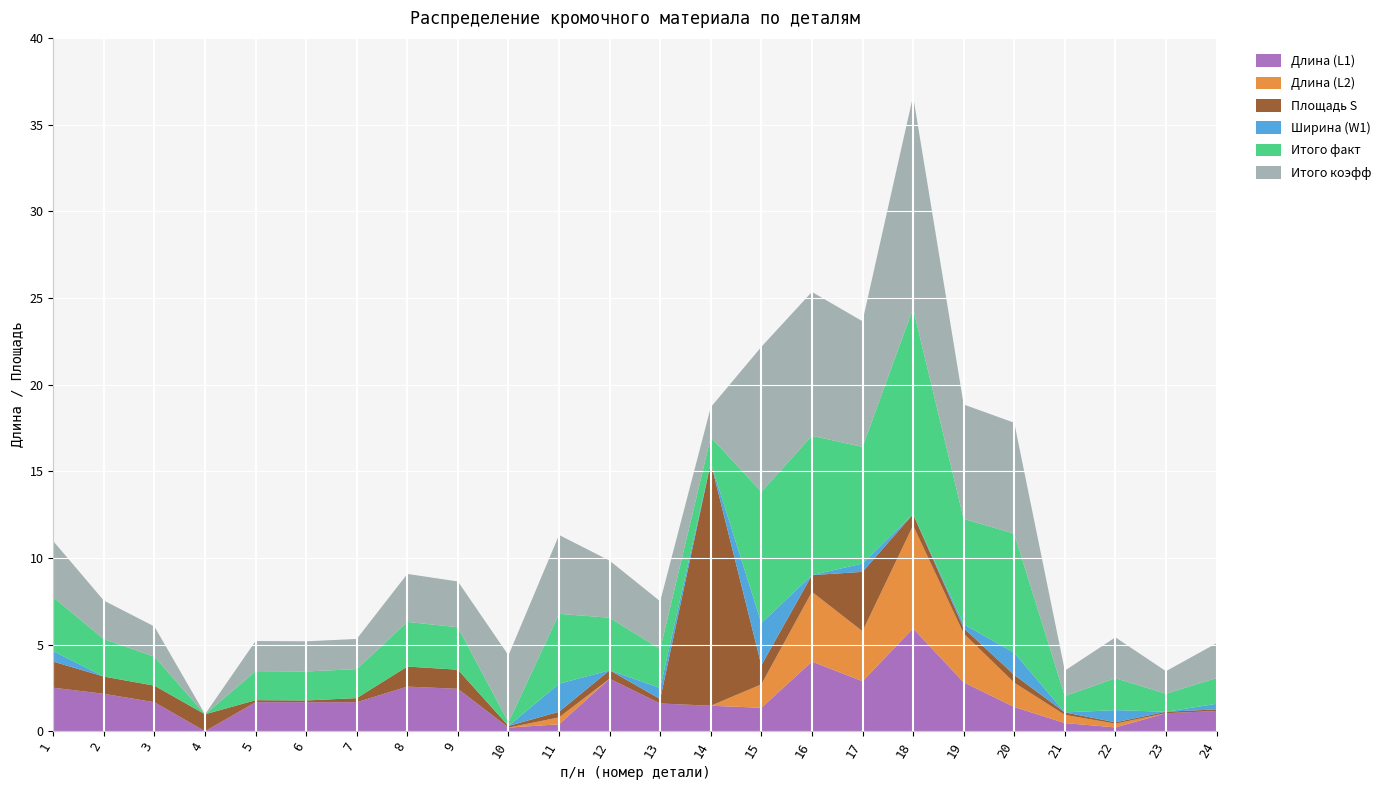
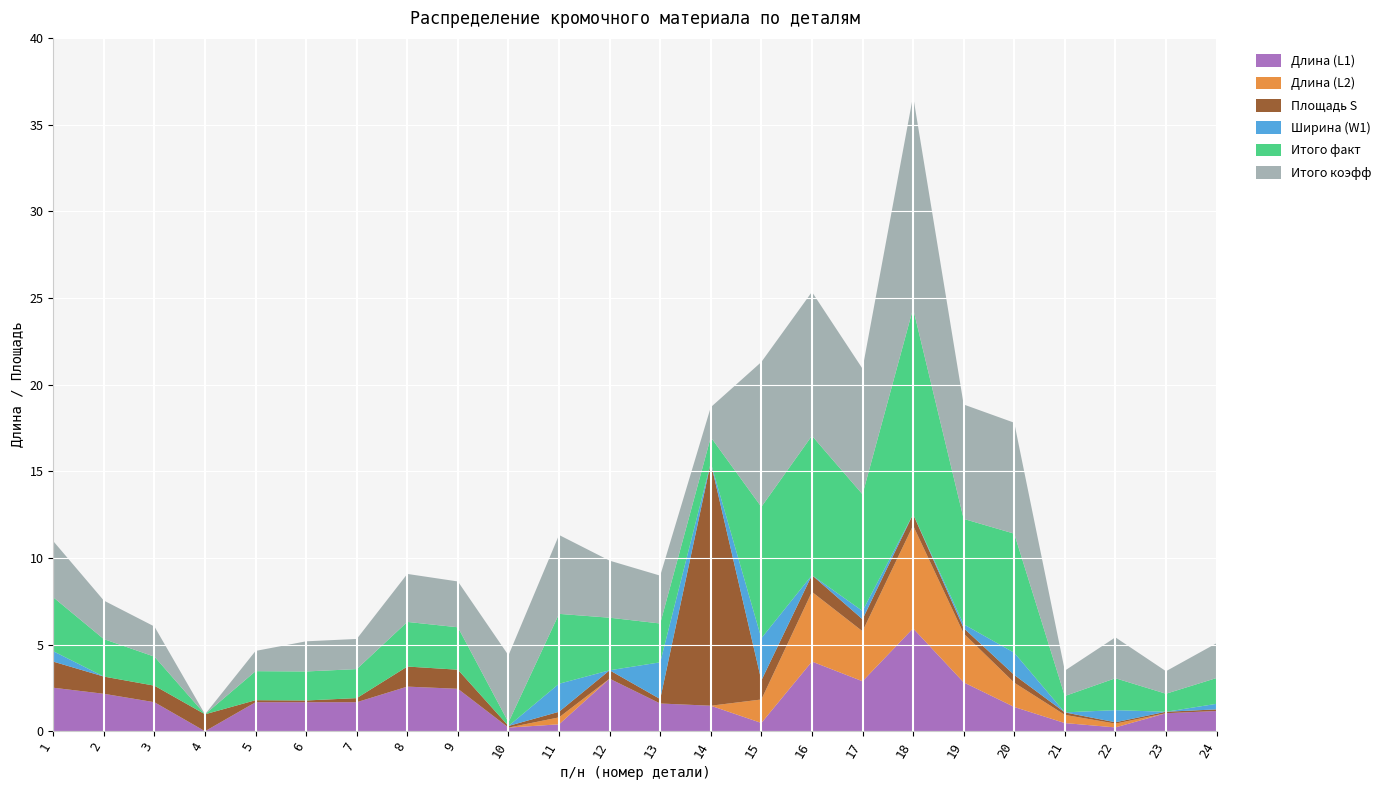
  {
    "Длина (L1)": {
      "11": 0.4,
-     "15": 1.4,
+     "15": 0.5,
      "16": 4.0,
      "17": 2.9,
      "18": 5.9,
      "19": 2.8,
      "20": 1.4,
      "21": 0.5,
      "22": 0.2
    },
    "Длина (L2)": {
      "11": 0.4,
      "15": 1.4,
      "16": 4.0,
      "17": 2.9,
      "18": 5.9,
      "19": 2.8,
      "20": 1.4
    },
    "Площадь S": {
      "1": 1.5,
      "11": 0.3,
      "13": 0.3,
      "15": 1.1,
-     "17": 3.4,
+     "17": 0.7,
      "19": 0.3,
      "20": 0.4
    },
    "Ширина (W1)": {
      "1": 0.6,
      "11": 1.6,
-     "13": 0.6,
+     "13": 2.1,
      "15": 2.4,
      "17": 0.5,
      "19": 0.2,
      "20": 1.3,
      "22": 0.7,
      "24": 0.3
    },
    "Итого факт": {
      "1": 3.1,
      "2": 2.2,
      "3": 1.7,
      "5": 1.7,
      "6": 1.7,
      "7": 1.7,
      "8": 2.6,
      "9": 2.4,
      "10": 0.2,
      "11": 4.0,
      "12": 3.0,
      "13": 2.2,
      "14": 1.5,
      "15": 7.6,
      "16": 8.0,
      "17": 6.7,
      "18": 11.9,
      "19": 6.1,
      "20": 6.9,
      "21": 0.9,
      "22": 1.8,
      "23": 1.0,
      "24": 1.5
    },
    "Итого коэфф": {
      "1": 3.2,
      "2": 2.2,
      "3": 1.7,
-     "5": 1.7,
+     "5": 1.2,
      "6": 1.7,
      "7": 1.7,
      "8": 2.8,
      "9": 2.6,
      "10": 3.9,
      "11": 4.6,
      "12": 3.3,
      "13": 2.8,
      "14": 1.7,
      "15": 8.4,
      "16": 8.3,
      "17": 7.2,
      "18": 12.3,
      "19": 6.6,
      "20": 6.4,
      "21": 1.5,
      "22": 2.4,
      "23": 1.3,
      "24": 2.0
    }
  }
